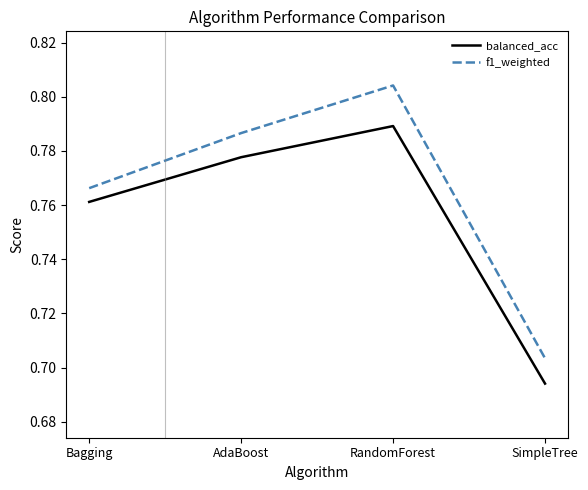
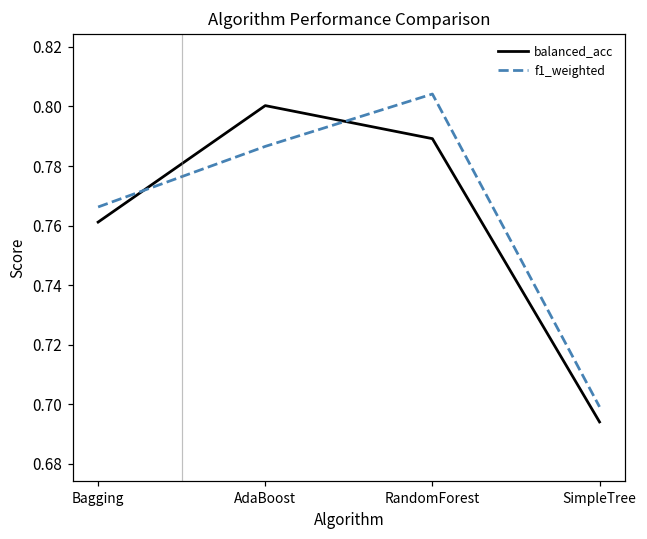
  {
    "balanced_acc": {
      "Bagging": 0.761,
-     "AdaBoost": 0.778,
+     "AdaBoost": 0.800,
      "RandomForest": 0.789,
      "SimpleTree": 0.694
    },
    "f1_weighted": {
      "Bagging": 0.766,
      "AdaBoost": 0.787,
      "RandomForest": 0.804,
-     "SimpleTree": 0.703
+     "SimpleTree": 0.699
    }
  }
